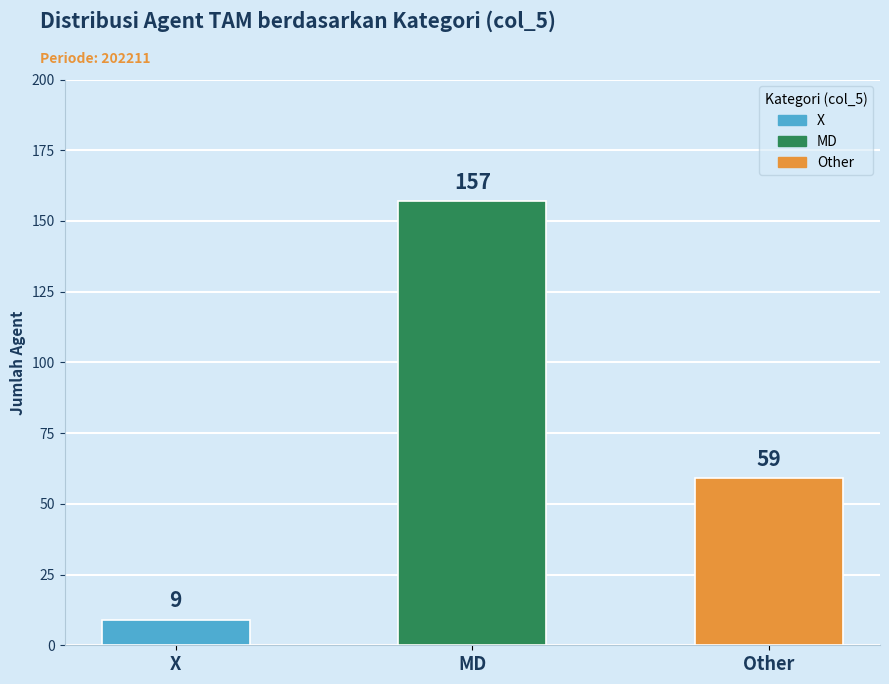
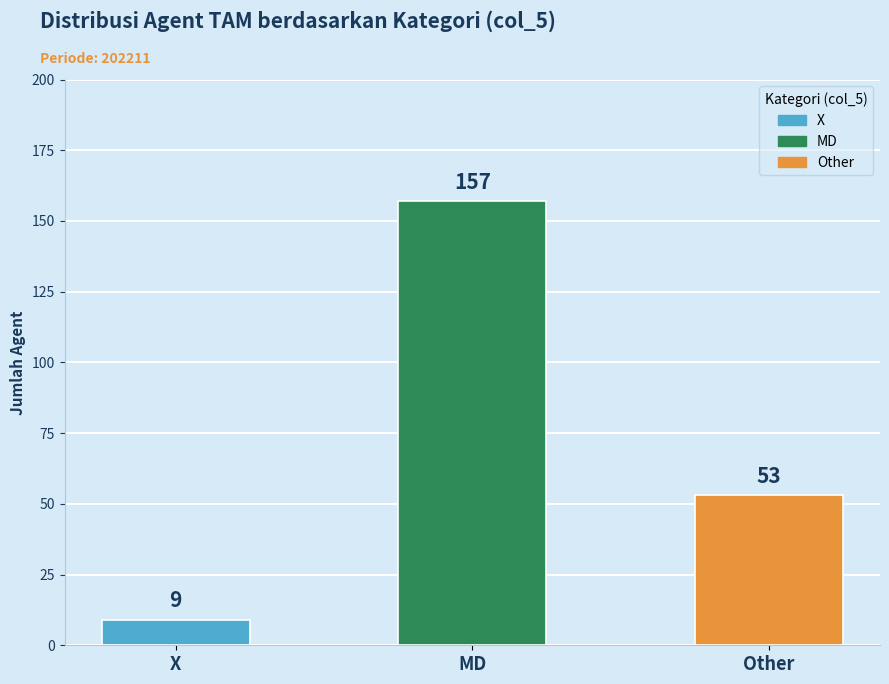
  {
    "X": 9,
    "MD": 157,
-   "Other": 59
+   "Other": 53
  }
